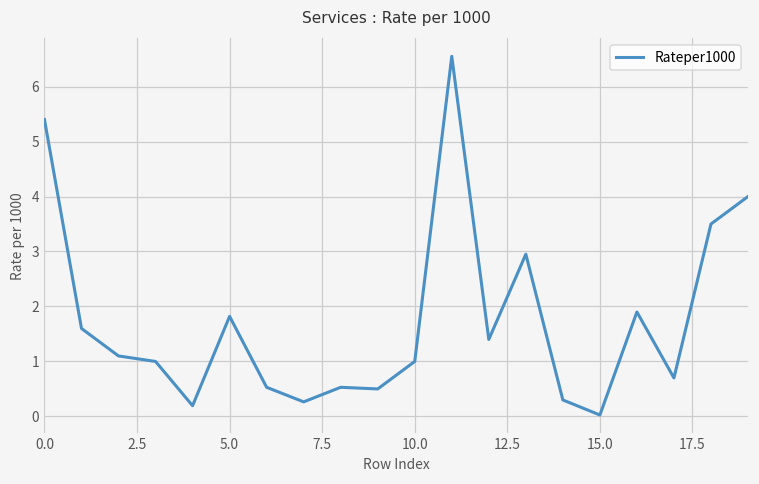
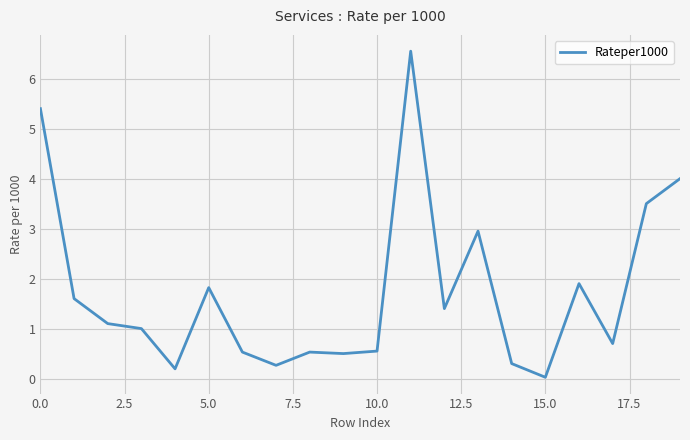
  {
    "0.0": 5.4,
    "5.0": 1.8,
-   "10.0": 1.0,
+   "10.0": 0.6,
    "15.0": 0.0
  }
